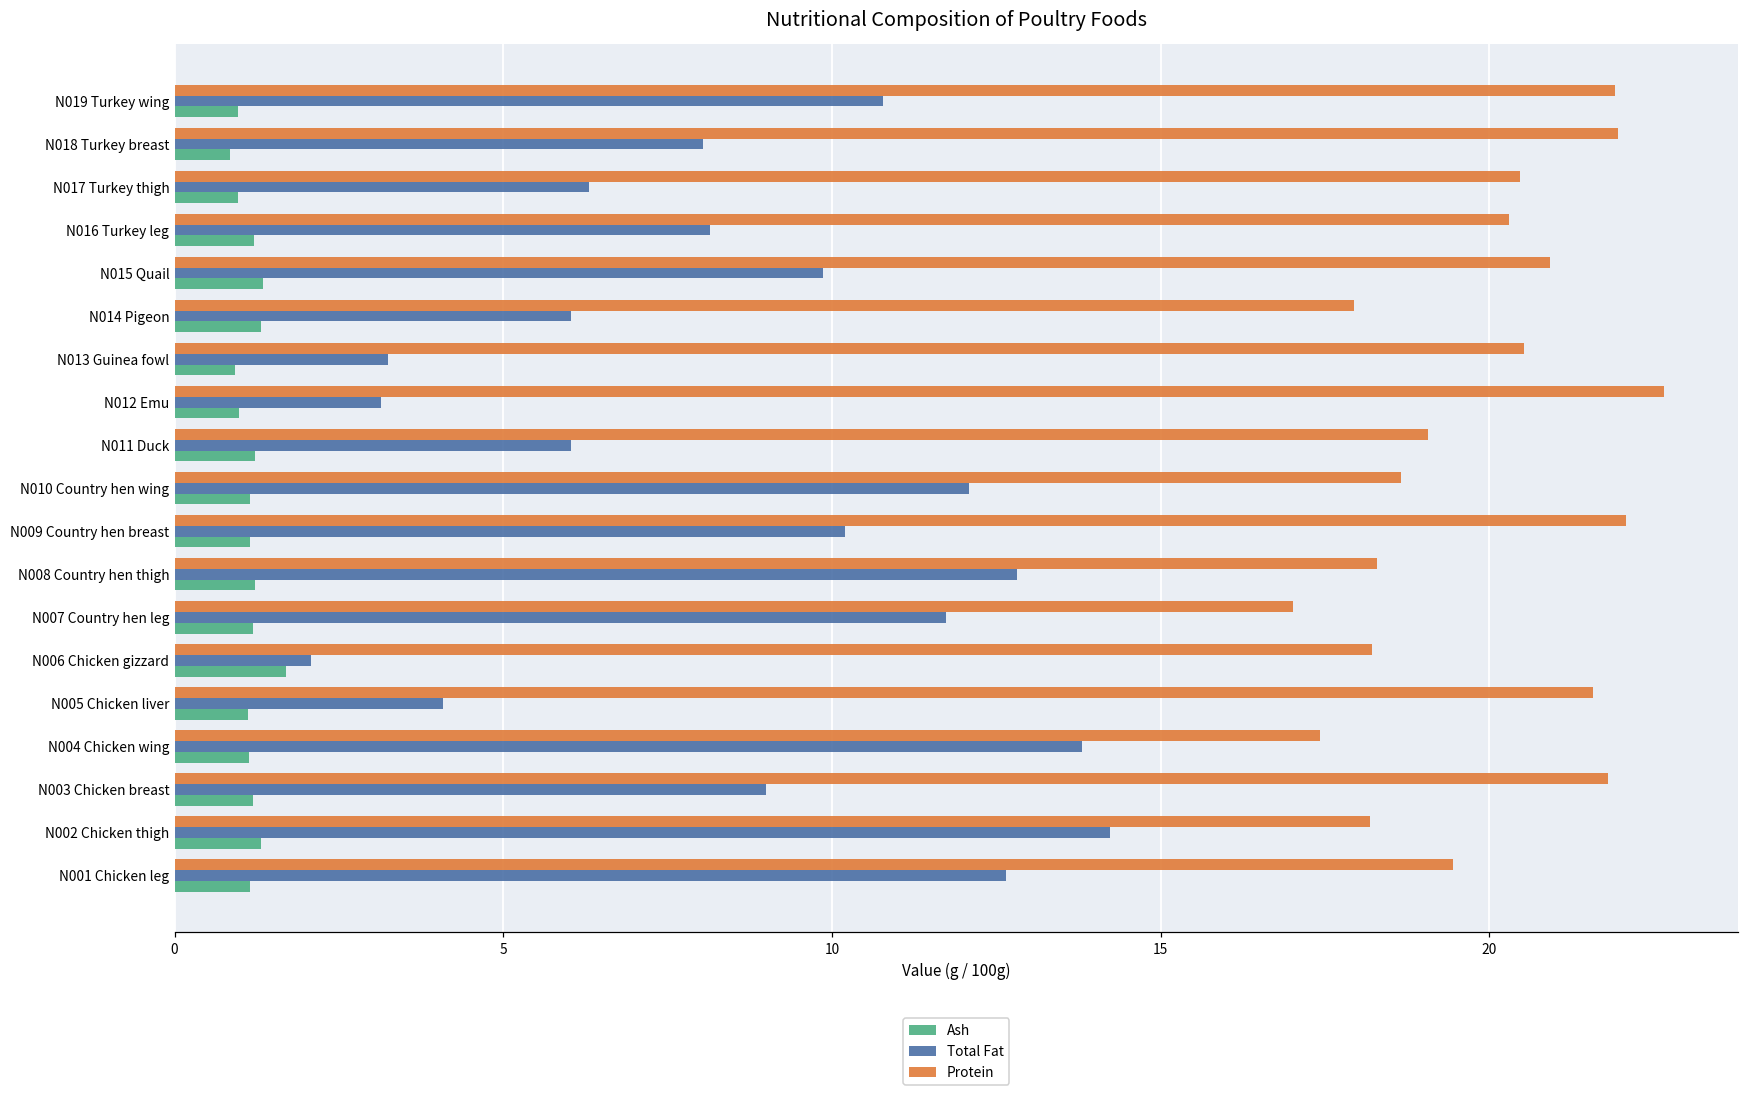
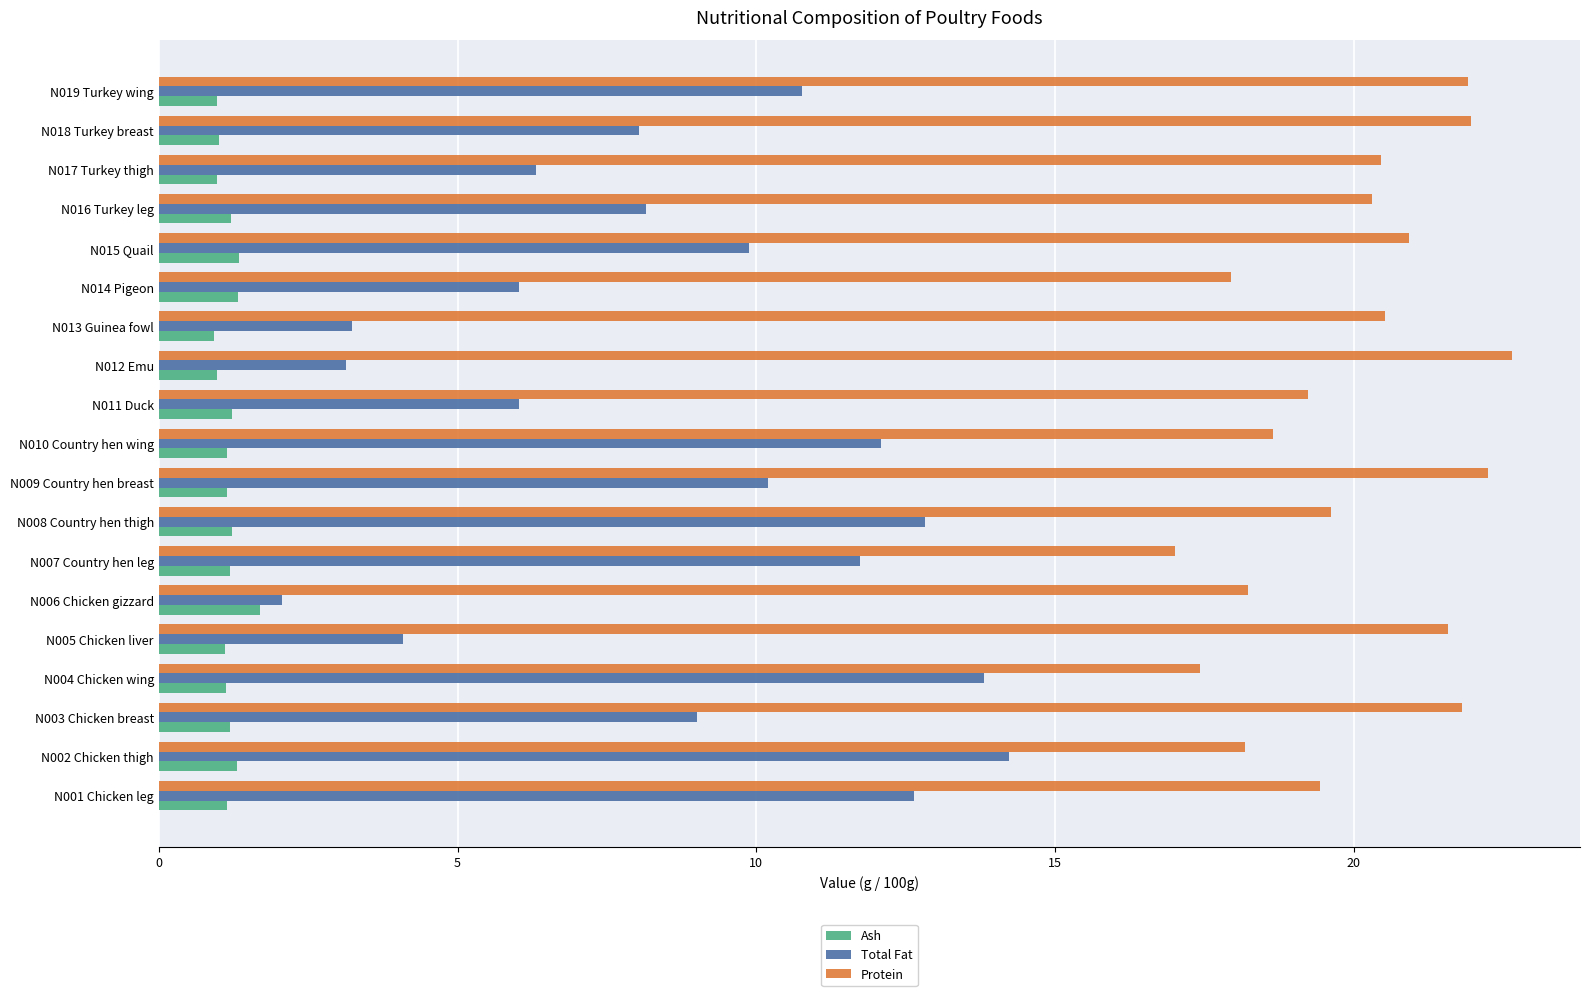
  {
    "Ash": {
      "N019 Turkey wing": 1.0,
-     "N018 Turkey breast": 0.8,
+     "N018 Turkey breast": 1.0,
      "N017 Turkey thigh": 1.0,
      "N016 Turkey leg": 1.2,
      "N015 Quail": 1.4,
      "N014 Pigeon": 1.3,
      "N013 Guinea fowl": 0.9,
      "N012 Emu": 1.0,
      "N011 Duck": 1.2,
      "N010 Country hen wing": 1.1,
      "N009 Country hen breast": 1.1,
      "N008 Country hen thigh": 1.2,
      "N007 Country hen leg": 1.2,
      "N006 Chicken gizzard": 1.7,
      "N005 Chicken liver": 1.1,
      "N004 Chicken wing": 1.1,
      "N003 Chicken breast": 1.2,
      "N002 Chicken thigh": 1.3,
      "N001 Chicken leg": 1.1
    },
    "Total Fat": {
      "N019 Turkey wing": 10.8,
      "N018 Turkey breast": 8.0,
      "N017 Turkey thigh": 6.3,
      "N016 Turkey leg": 8.2,
      "N015 Quail": 9.9,
      "N014 Pigeon": 6.0,
      "N013 Guinea fowl": 3.2,
      "N012 Emu": 3.1,
      "N011 Duck": 6.0,
      "N010 Country hen wing": 12.1,
      "N009 Country hen breast": 10.2,
      "N008 Country hen thigh": 12.8,
      "N007 Country hen leg": 11.7,
      "N006 Chicken gizzard": 2.1,
      "N005 Chicken liver": 4.1,
      "N004 Chicken wing": 13.8,
      "N003 Chicken breast": 9.0,
      "N002 Chicken thigh": 14.2,
      "N001 Chicken leg": 12.6
    },
    "Protein": {
      "N019 Turkey wing": 21.9,
      "N018 Turkey breast": 22.0,
      "N017 Turkey thigh": 20.5,
      "N016 Turkey leg": 20.3,
      "N015 Quail": 20.9,
      "N014 Pigeon": 17.9,
      "N013 Guinea fowl": 20.5,
      "N012 Emu": 22.7,
-     "N011 Duck": 19.1,
+     "N011 Duck": 19.2,
      "N010 Country hen wing": 18.7,
-     "N009 Country hen breast": 22.1,
-     "N008 Country hen thigh": 18.3,
+     "N009 Country hen breast": 22.3,
+     "N008 Country hen thigh": 19.6,
      "N007 Country hen leg": 17.0,
      "N006 Chicken gizzard": 18.2,
      "N005 Chicken liver": 21.6,
      "N004 Chicken wing": 17.4,
      "N003 Chicken breast": 21.8,
      "N002 Chicken thigh": 18.2,
      "N001 Chicken leg": 19.4
    }
  }
